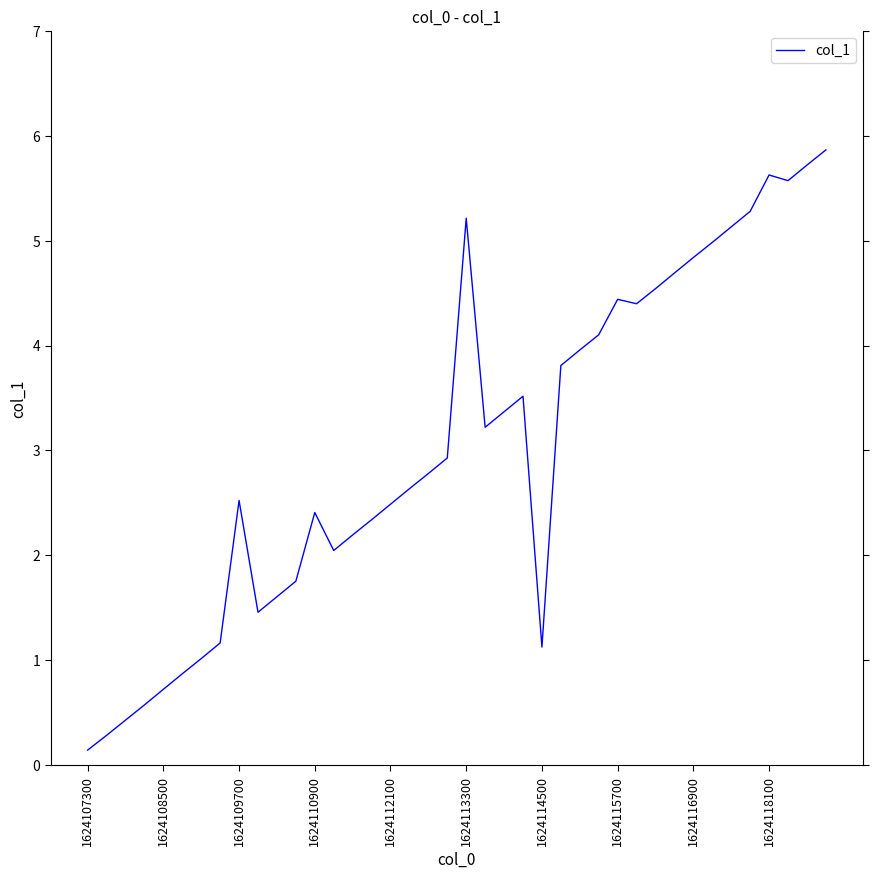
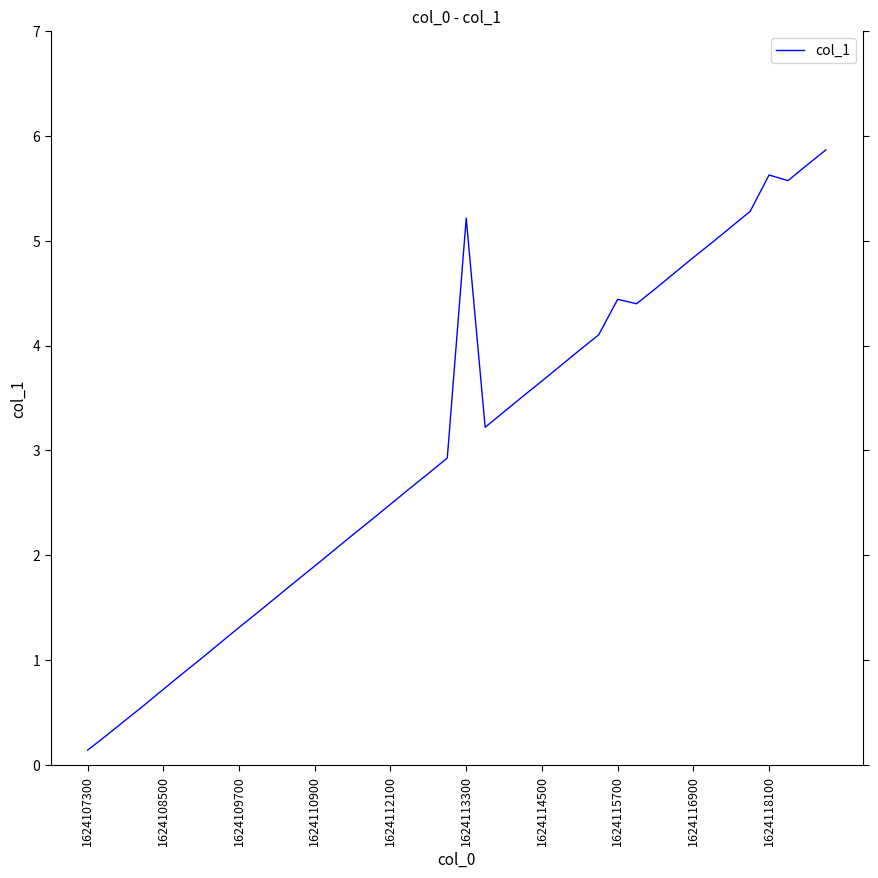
  {
    "1624107300": 0.14,
    "1624108500": 0.72,
-   "1624109700": 2.52,
-   "1624110900": 2.41,
+   "1624109700": 1.31,
+   "1624110900": 1.90,
    "1624112100": 2.49,
    "1624113300": 5.22,
-   "1624114500": 1.13,
+   "1624114500": 3.66,
    "1624115700": 4.44,
    "1624116900": 4.84,
    "1624118100": 5.63
  }
